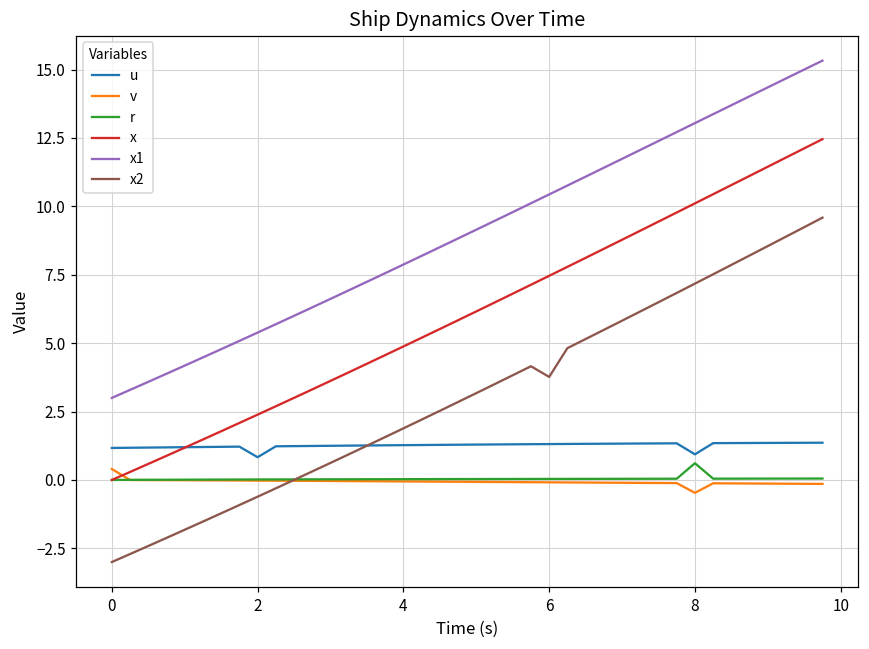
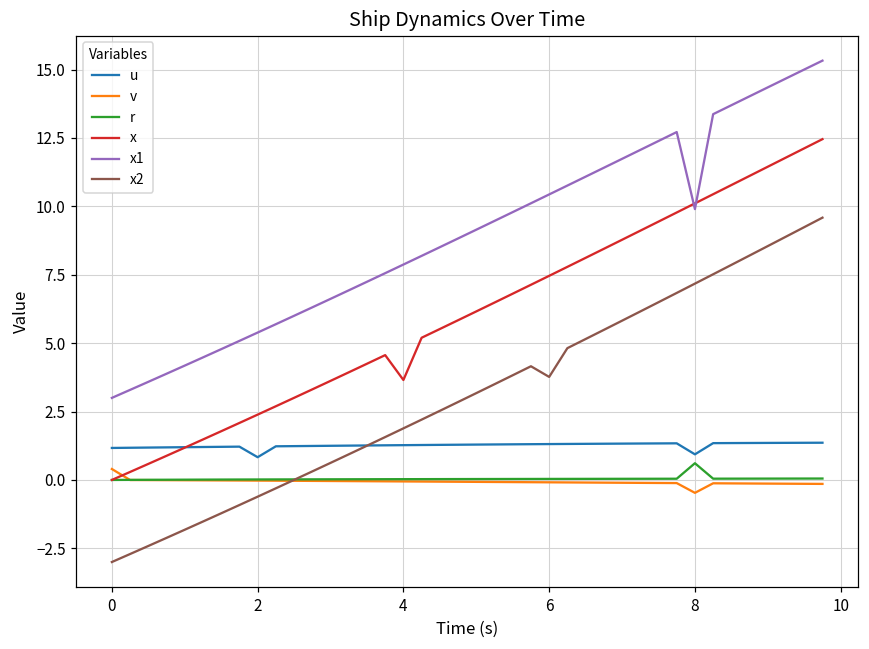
  {
    "u": {
      "0": 1.2,
      "2": 0.8,
      "4": 1.3,
      "6": 1.3,
      "8": 0.9
    },
    "v": {
      "0": 0.4,
      "6": -0.1,
      "8": -0.5
    },
    "r": {
      "6": 0.0,
      "8": 0.6
    },
    "x": {
      "2": 2.4,
-     "4": 4.9,
+     "4": 3.7,
      "6": 7.5,
      "8": 10.1
    },
    "x1": {
      "0": 3.0,
      "2": 5.4,
      "4": 7.9,
      "6": 10.4,
-     "8": 13.0
+     "8": 9.9
    },
    "x2": {
      "0": -3.0,
      "2": -0.6,
      "4": 1.9,
      "6": 3.8,
      "8": 7.2
    }
  }
